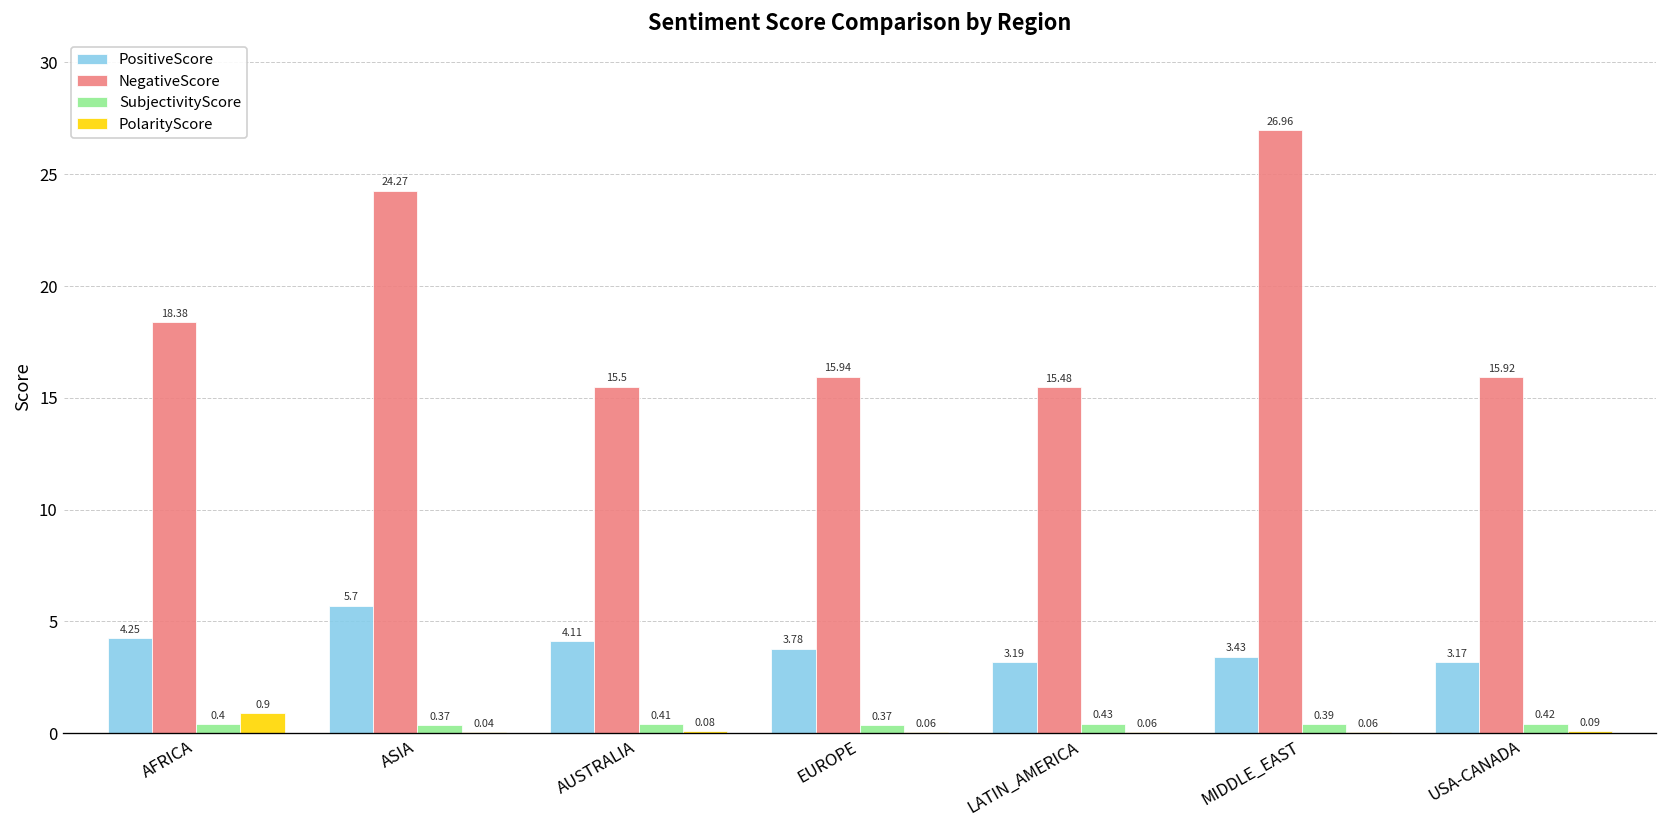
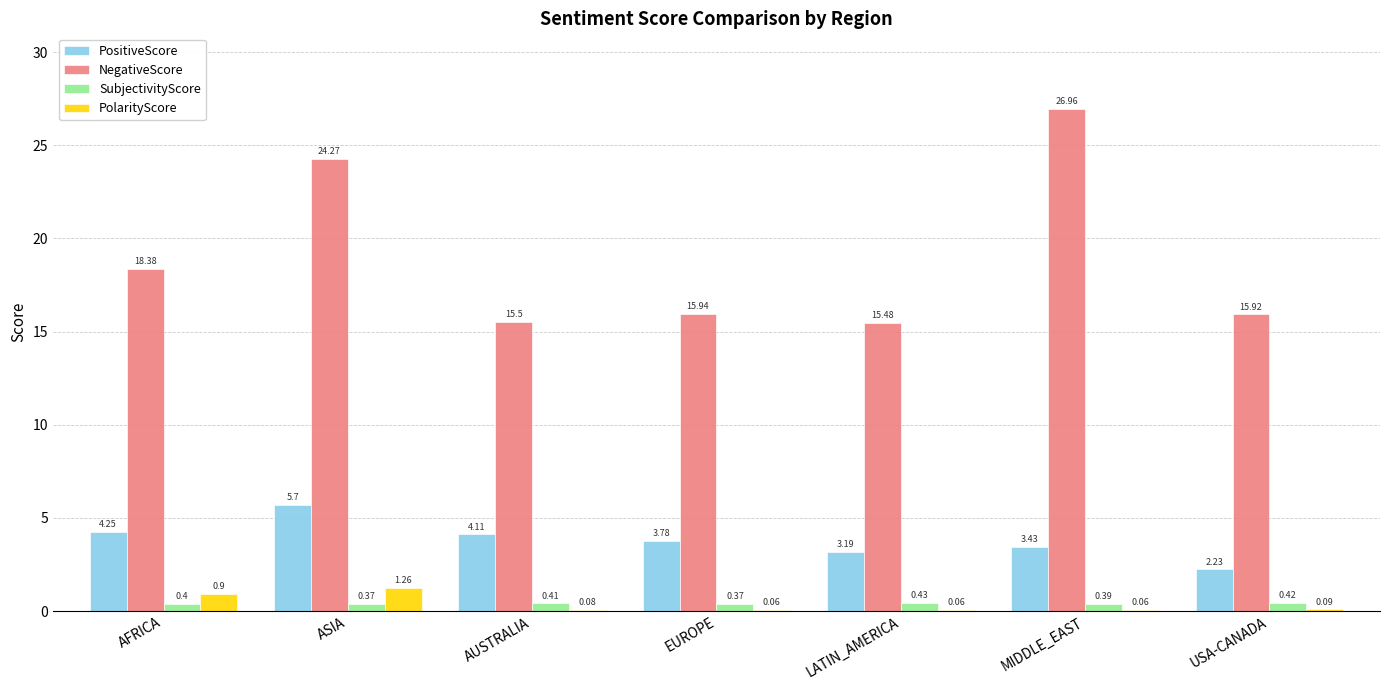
  {
    "PositiveScore": {
      "AFRICA": 4.25,
      "ASIA": 5.7,
      "AUSTRALIA": 4.11,
      "EUROPE": 3.78,
      "LATIN_AMERICA": 3.19,
      "MIDDLE_EAST": 3.43,
-     "USA-CANADA": 3.17
+     "USA-CANADA": 2.23
    },
    "NegativeScore": {
      "AFRICA": 18.38,
      "ASIA": 24.27,
      "AUSTRALIA": 15.5,
      "EUROPE": 15.94,
      "LATIN_AMERICA": 15.48,
      "MIDDLE_EAST": 26.96,
      "USA-CANADA": 15.92
    },
    "SubjectivityScore": {
      "AFRICA": 0.4,
      "ASIA": 0.37,
      "AUSTRALIA": 0.41,
      "EUROPE": 0.37,
      "LATIN_AMERICA": 0.43,
      "MIDDLE_EAST": 0.39,
      "USA-CANADA": 0.42
    },
    "PolarityScore": {
      "AFRICA": 0.9,
-     "ASIA": 0.04,
+     "ASIA": 1.26,
      "AUSTRALIA": 0.08,
      "EUROPE": 0.06,
      "LATIN_AMERICA": 0.06,
      "MIDDLE_EAST": 0.06,
      "USA-CANADA": 0.09
    }
  }
